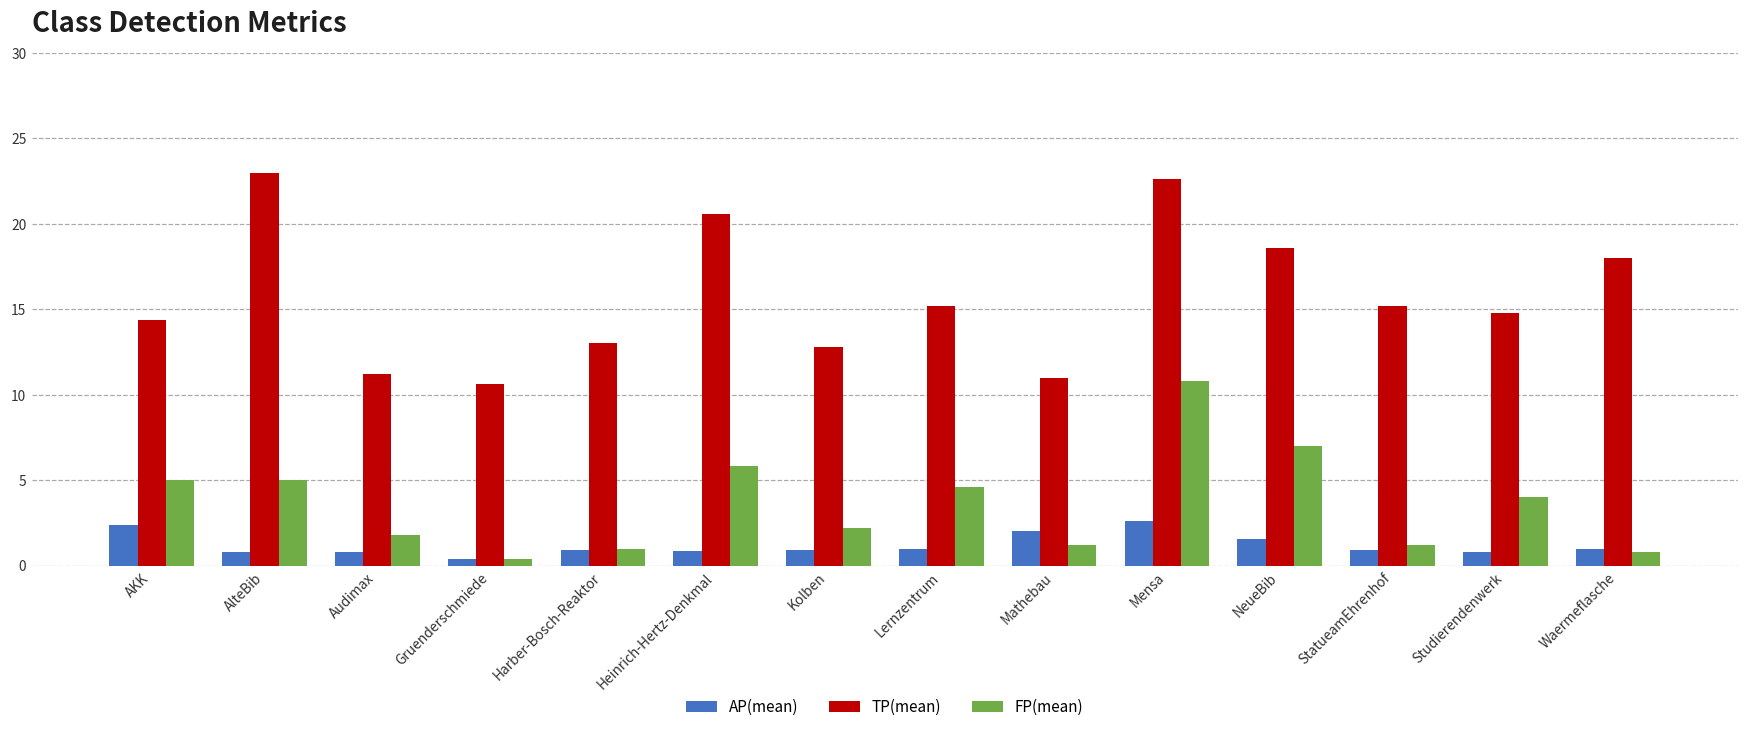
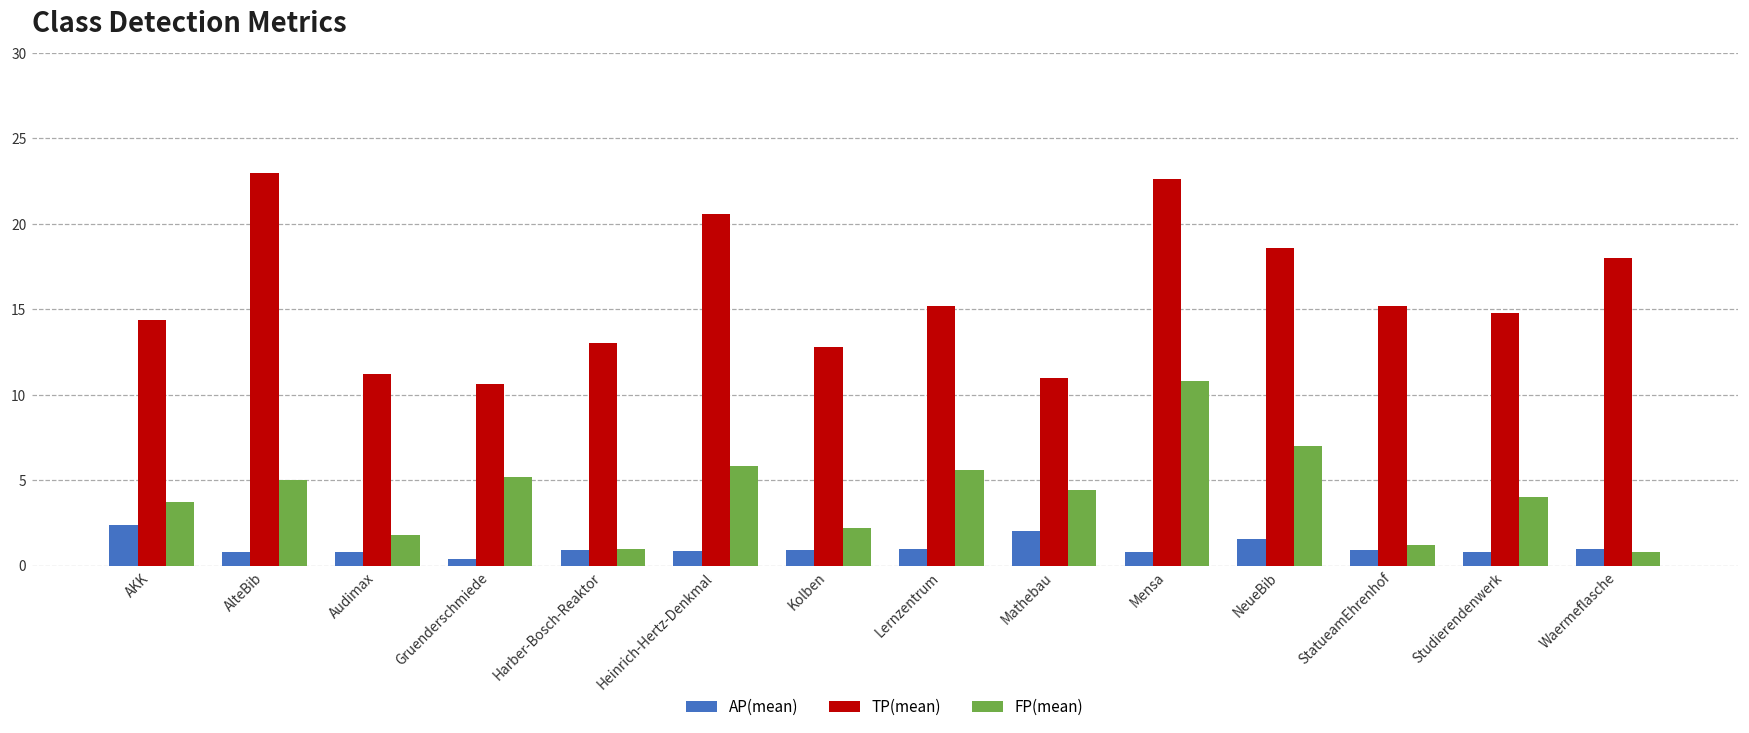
  {
    "AP(mean)": {
      "AKK": 2.4,
      "AlteBib": 0.8,
      "Audimax": 0.8,
      "Gruenderschmiede": 0.4,
      "Harber-Bosch-Reaktor": 0.9,
      "Heinrich-Hertz-Denkmal": 0.9,
      "Kolben": 0.9,
      "Lernzentrum": 1.0,
      "Mathebau": 2.0,
-     "Mensa": 2.6,
+     "Mensa": 0.8,
      "NeueBib": 1.5,
      "StatueamEhrenhof": 0.9,
      "Studierendenwerk": 0.8,
      "Waermeflasche": 1.0
    },
    "TP(mean)": {
      "AKK": 14.4,
      "AlteBib": 23.0,
      "Audimax": 11.2,
      "Gruenderschmiede": 10.6,
      "Harber-Bosch-Reaktor": 13.0,
      "Heinrich-Hertz-Denkmal": 20.6,
      "Kolben": 12.8,
      "Lernzentrum": 15.2,
      "Mathebau": 11.0,
      "Mensa": 22.6,
      "NeueBib": 18.6,
      "StatueamEhrenhof": 15.2,
      "Studierendenwerk": 14.8,
      "Waermeflasche": 18.0
    },
    "FP(mean)": {
-     "AKK": 5.0,
+     "AKK": 3.7,
      "AlteBib": 5.0,
      "Audimax": 1.8,
-     "Gruenderschmiede": 0.4,
+     "Gruenderschmiede": 5.2,
      "Harber-Bosch-Reaktor": 1.0,
      "Heinrich-Hertz-Denkmal": 5.8,
      "Kolben": 2.2,
-     "Lernzentrum": 4.6,
-     "Mathebau": 1.2,
+     "Lernzentrum": 5.6,
+     "Mathebau": 4.4,
      "Mensa": 10.8,
      "NeueBib": 7.0,
      "StatueamEhrenhof": 1.2,
      "Studierendenwerk": 4.0,
      "Waermeflasche": 0.8
    }
  }
